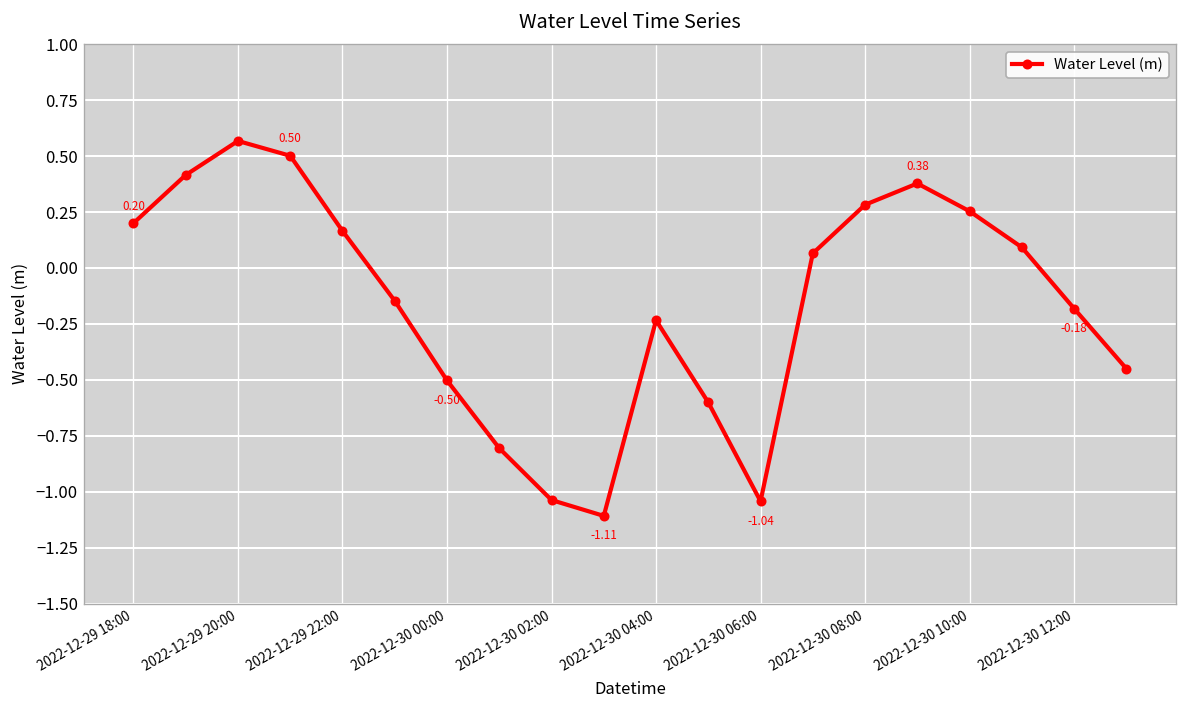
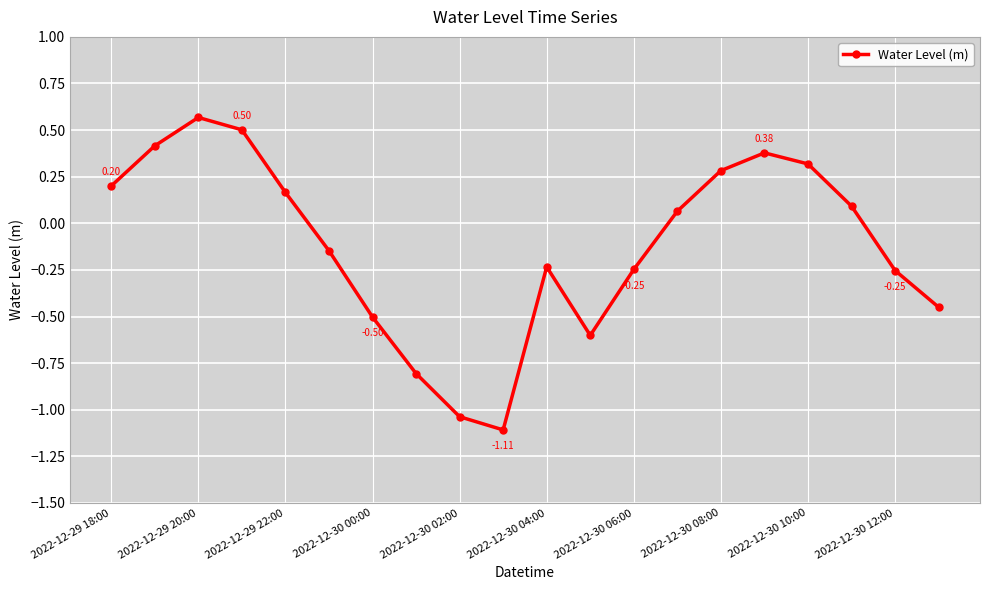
  {
    "2022-12-29 18:00": 0.20,
    "2022-12-30 00:00": -0.50,
-   "2022-12-30 06:00": -1.04,
-   "2022-12-30 10:00": 0.25,
-   "2022-12-30 12:00": -0.18
+   "2022-12-30 06:00": -0.25,
+   "2022-12-30 10:00": 0.32,
+   "2022-12-30 12:00": -0.25
  }
